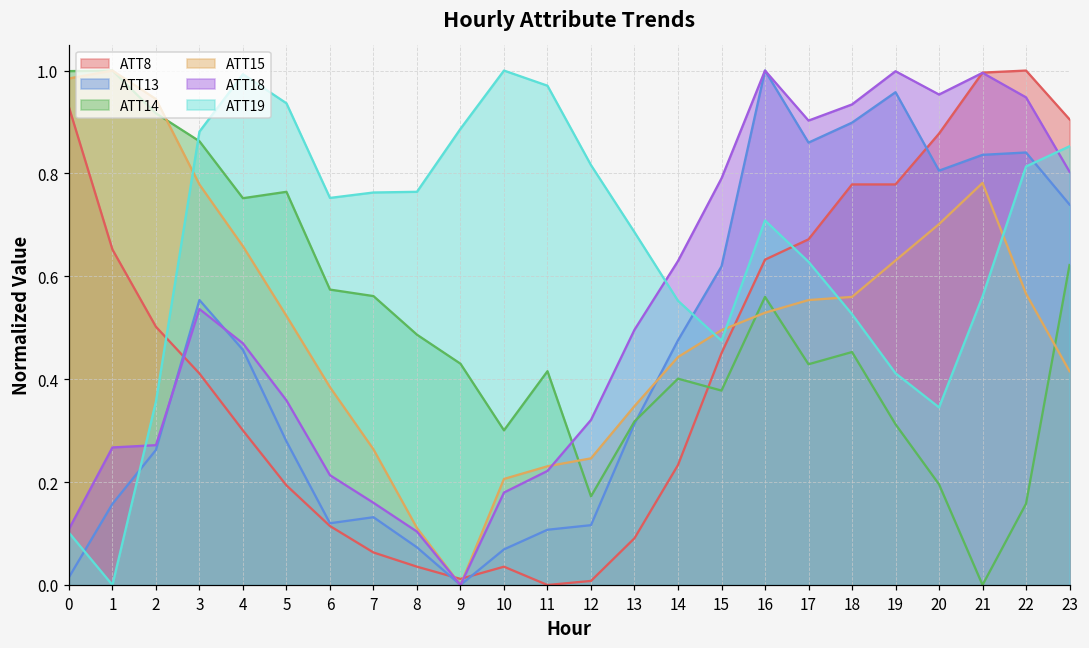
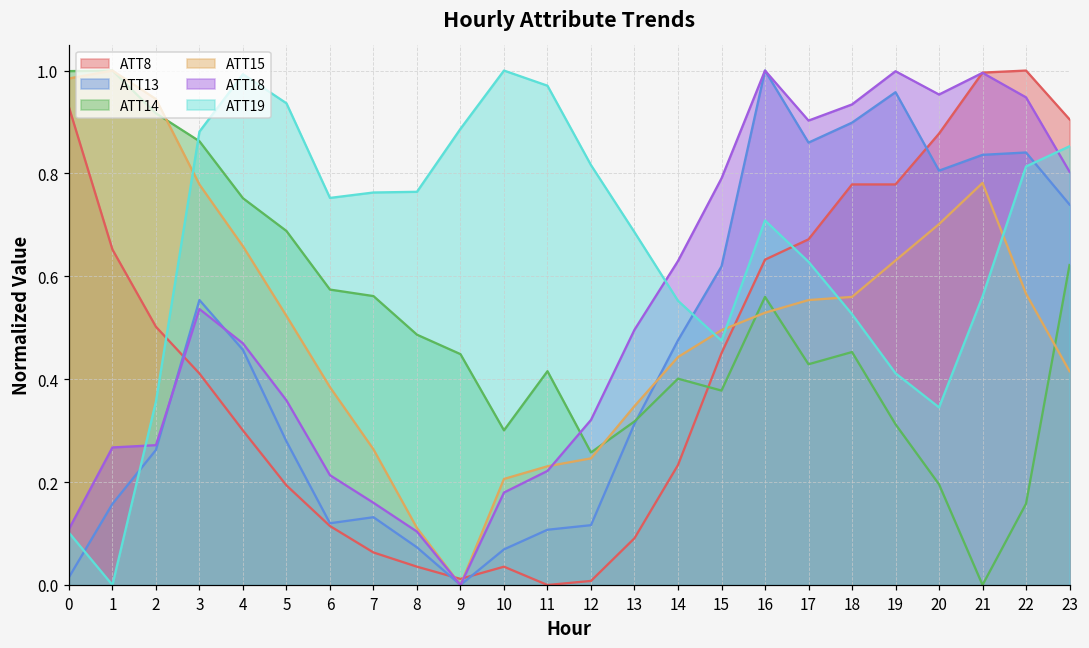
  {
    "ATT14": {
      "0": 1.00,
      "3": 0.86,
      "4": 0.75,
-     "5": 0.76,
+     "5": 0.69,
      "6": 0.57,
      "7": 0.56,
      "8": 0.49,
-     "9": 0.43,
+     "9": 0.45,
      "10": 0.30,
      "11": 0.42,
-     "12": 0.17,
+     "12": 0.26,
      "14": 0.40,
      "15": 0.38,
      "16": 0.56,
      "17": 0.43,
      "18": 0.45,
      "19": 0.31,
      "20": 0.20,
      "21": 0.00,
      "22": 0.16,
      "23": 0.62
    }
  }
